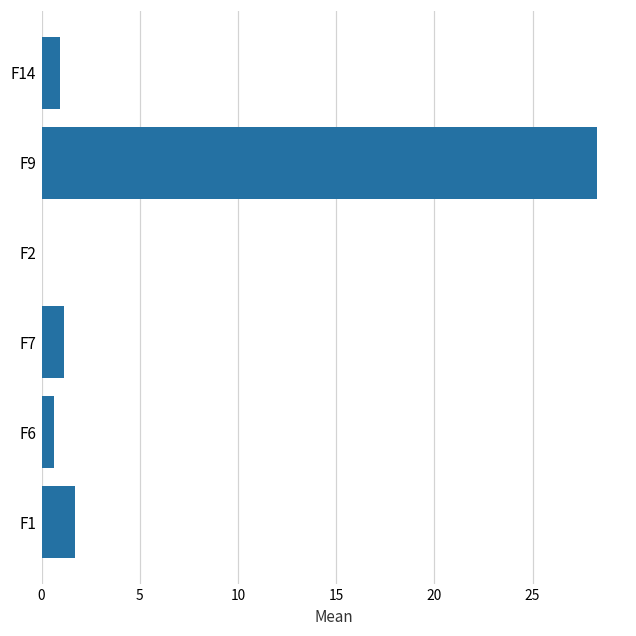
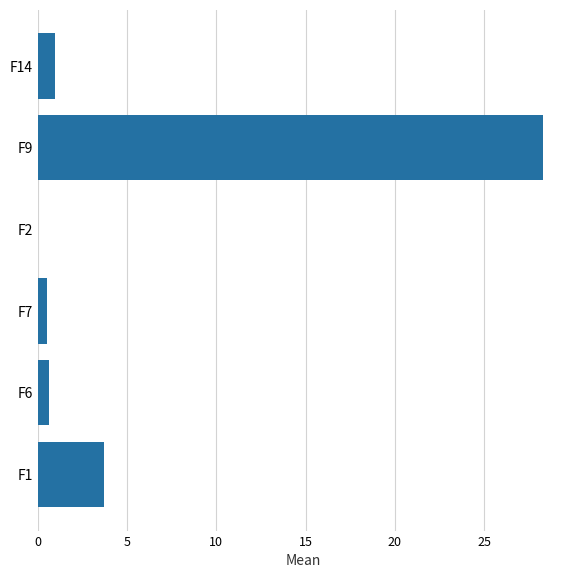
  {
    "F14": 1.0,
    "F9": 28.3,
-   "F7": 1.1,
+   "F7": 0.5,
    "F6": 0.6,
-   "F1": 1.7
+   "F1": 3.7
  }
